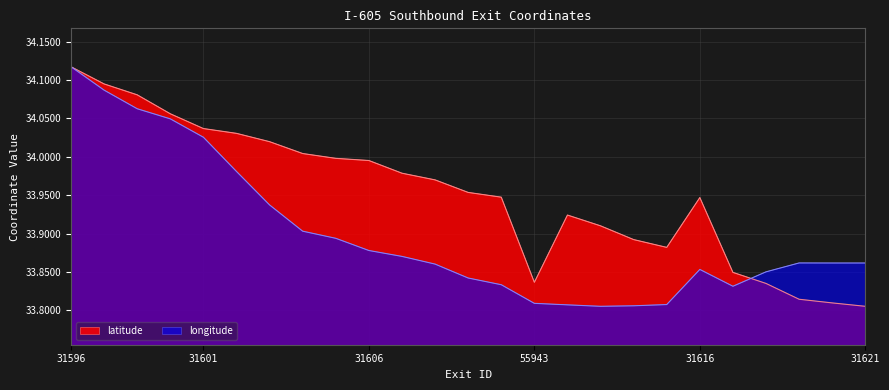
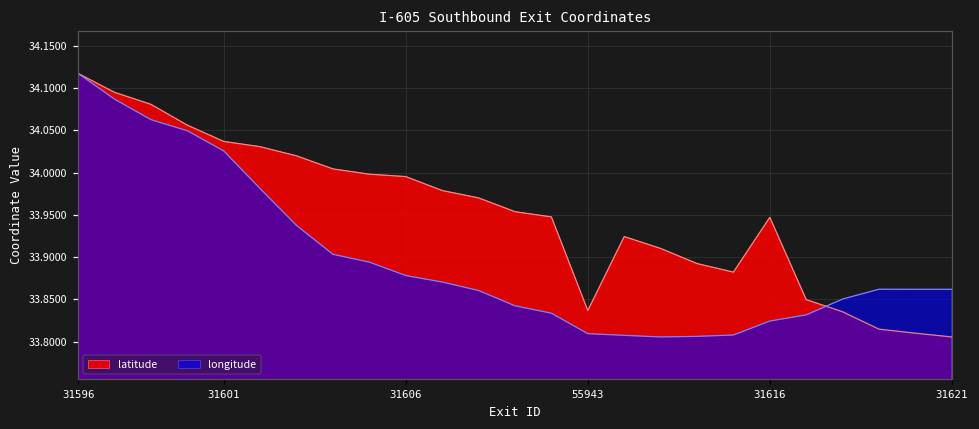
  {
    "latitude": {
      "31601": 34.04,
      "31606": 34.00,
      "55943": 33.84,
      "31616": 33.95,
      "31621": 33.81
    },
    "longitude": {
      "31601": 34.03,
      "31606": 33.88,
      "55943": 33.81,
-     "31616": 33.85,
+     "31616": 33.82,
      "31621": 33.86
    }
  }
